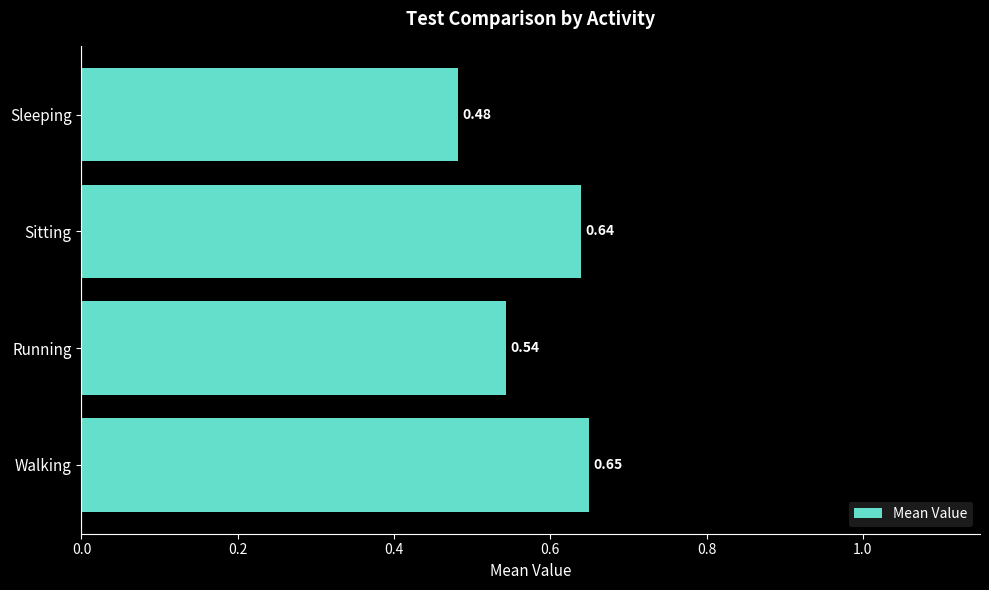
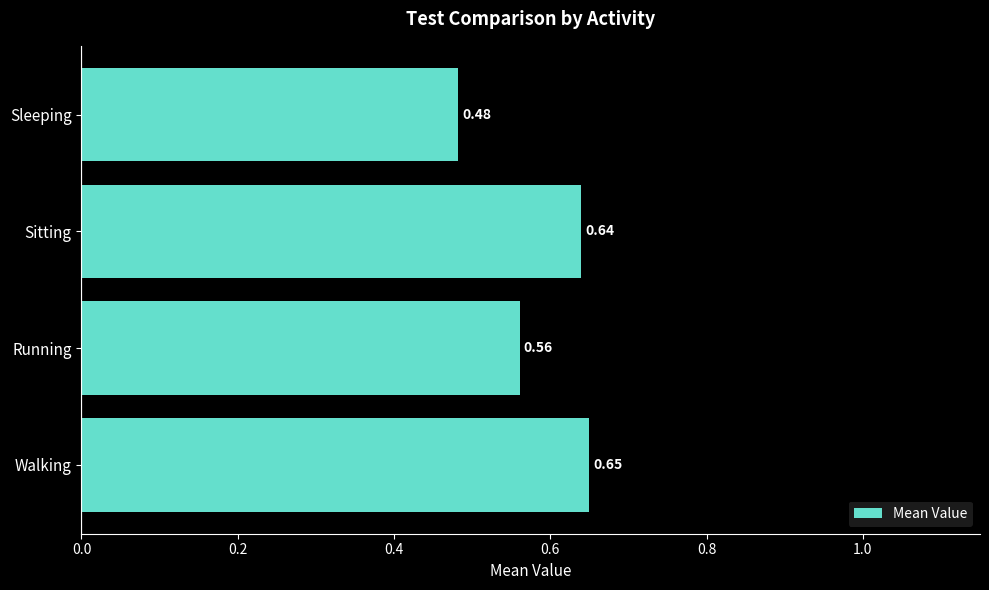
  {
    "Sleeping": 0.48,
    "Sitting": 0.64,
-   "Running": 0.54,
+   "Running": 0.56,
    "Walking": 0.65
  }
